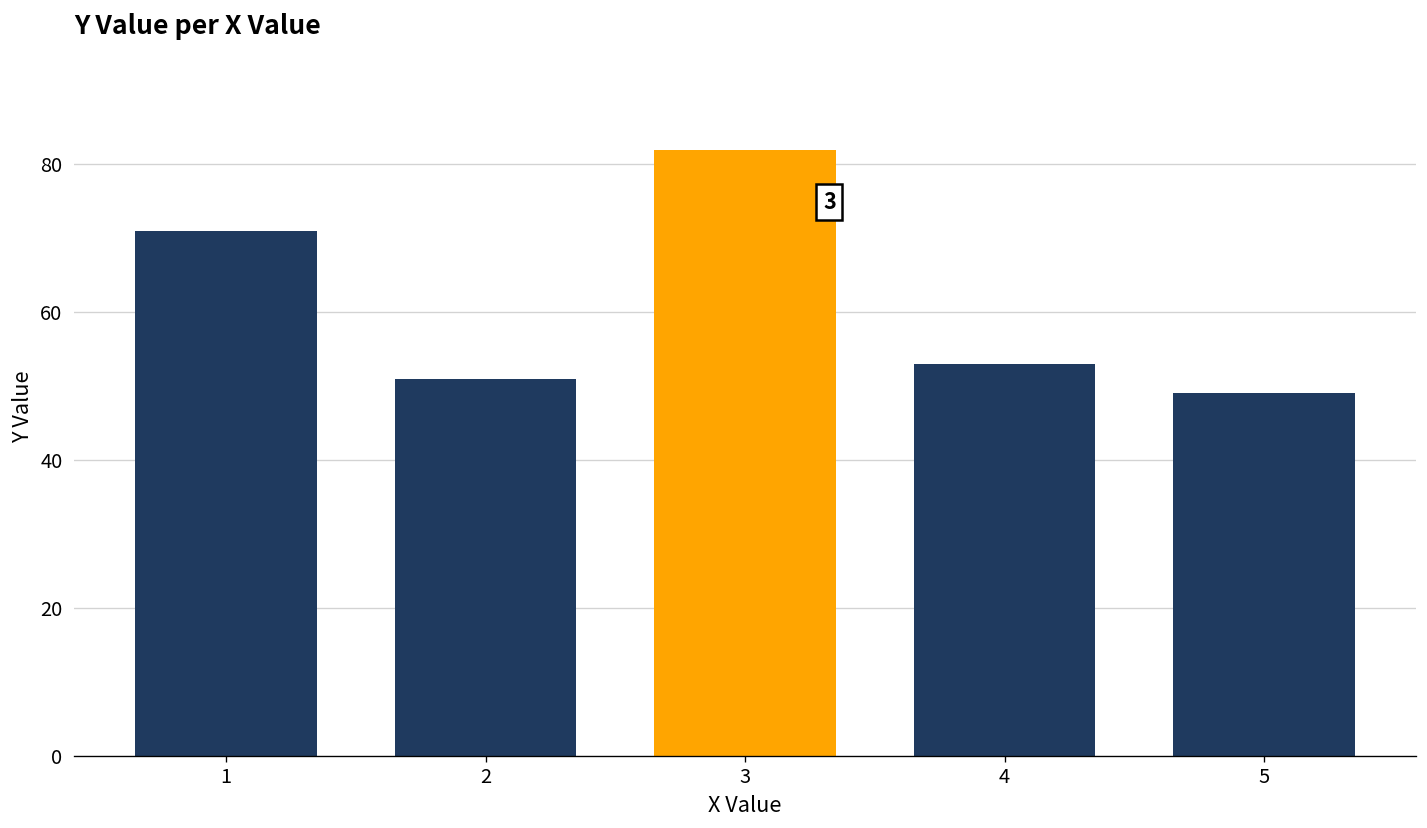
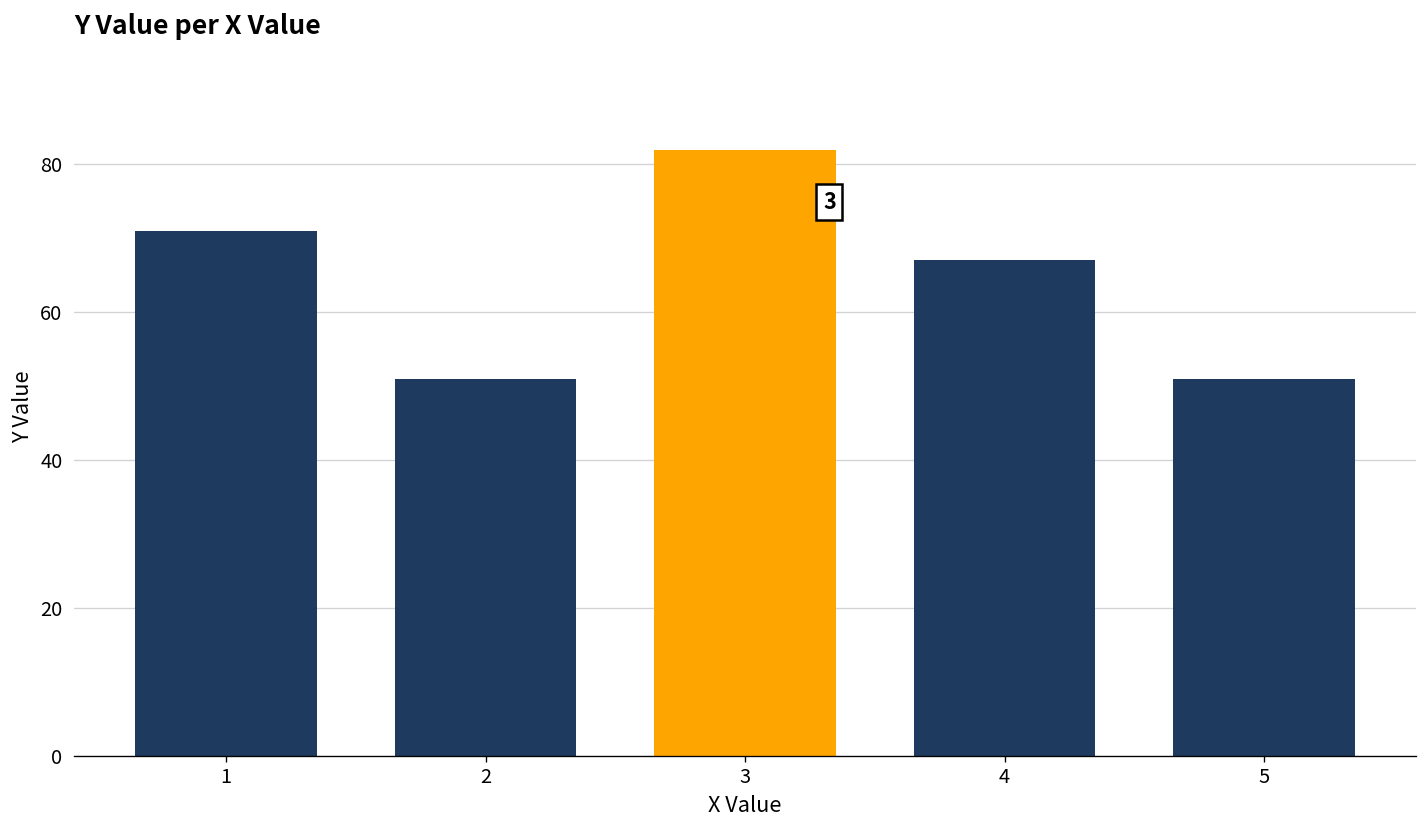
  {
    "1": 71,
    "2": 51,
-   "4": 53,
-   "5": 49
+   "4": 67,
+   "5": 51
  }
